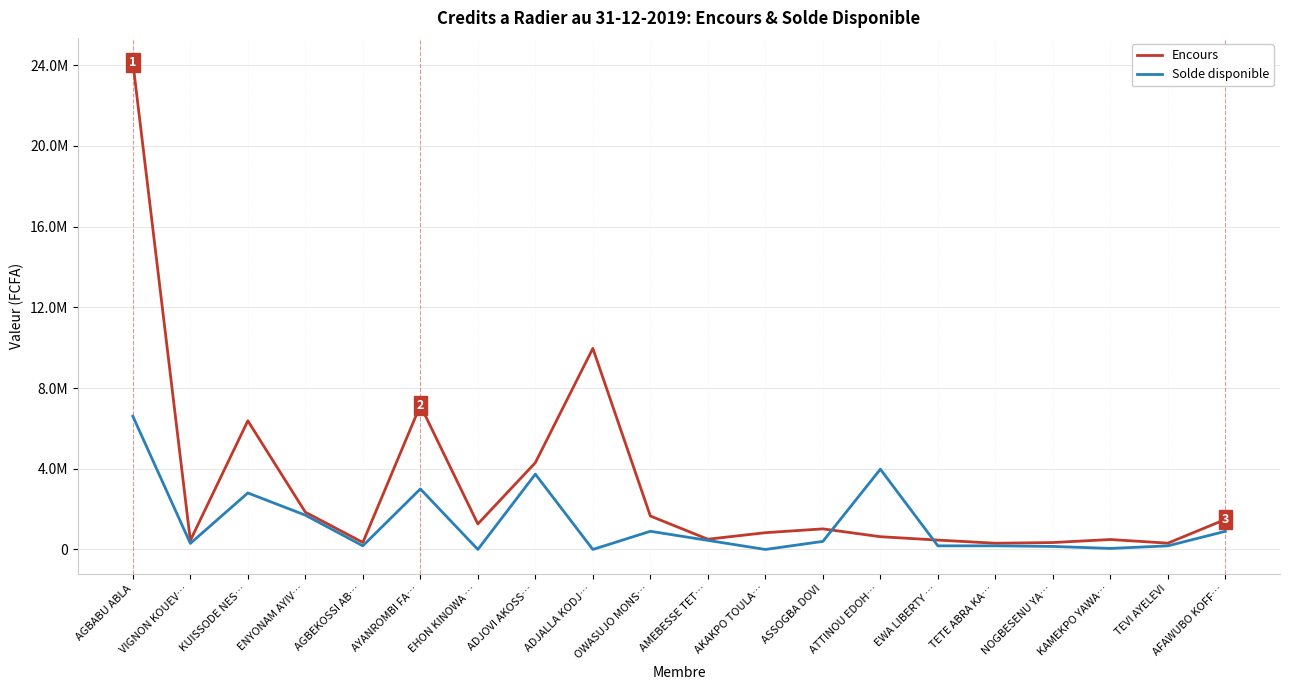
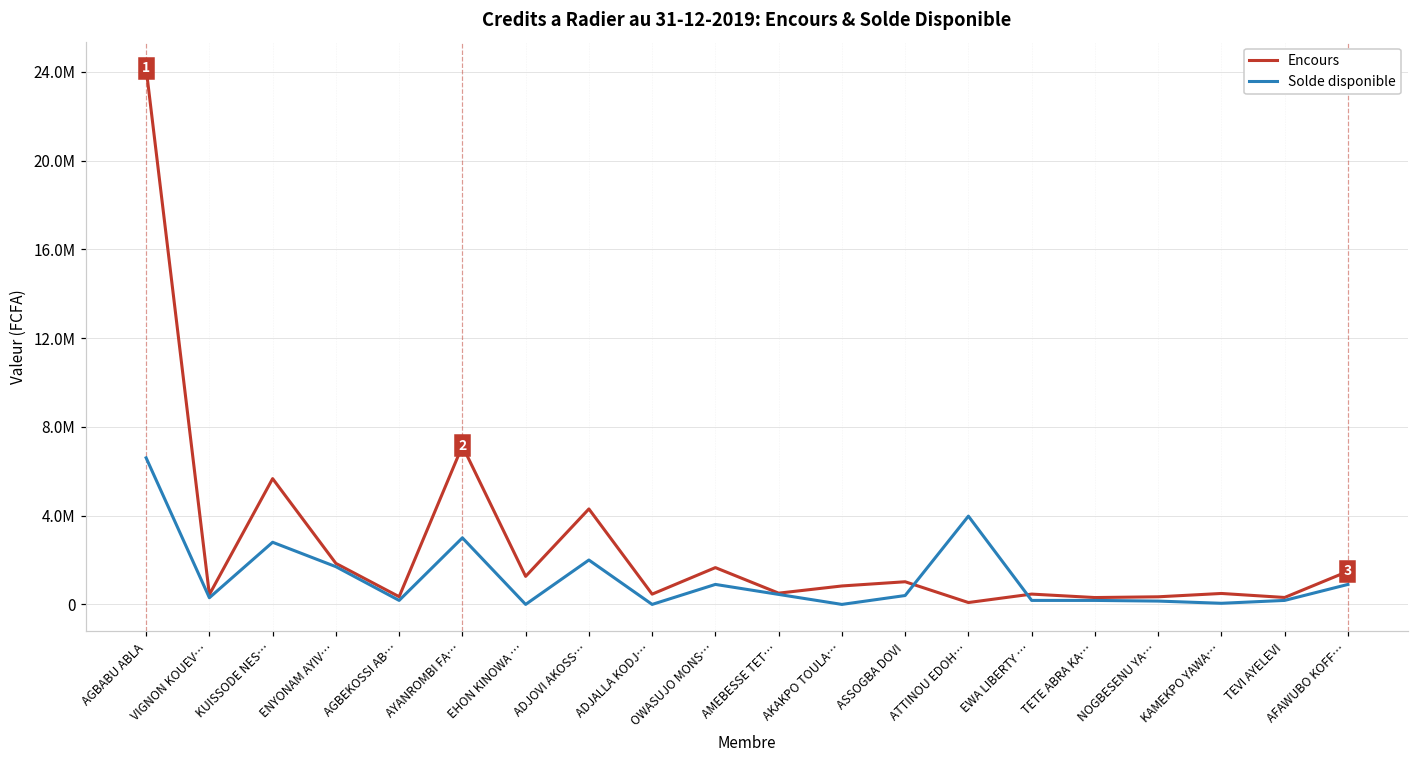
  {
    "Encours": {
      "VIGNON KOUEV…": 400000,
-     "KUISSODE NES…": 6400000,
+     "KUISSODE NES…": 5700000,
      "ENYONAM AYIV…": 1800000,
      "AGBEKOSSI AB…": 300000,
      "EHON KINOWA …": 1300000,
      "ADJOVI AKOSS…": 4300000,
-     "ADJALLA KODJ…": 10000000,
+     "ADJALLA KODJ…": 500000,
      "OWASUJO MONS…": 1700000,
      "AKAKPO TOULA…": 800000,
      "ASSOGBA DOVI": 1000000,
-     "ATTINOU EDOH…": 600000,
+     "ATTINOU EDOH…": 100000,
      "EWA LIBERTY …": 500000,
      "TETE ABRA KA…": 300000,
      "NOGBESENU YA…": 300000,
      "KAMEKPO YAWA…": 500000,
      "TEVI AYELEVI": 300000
    },
    "Solde disponible": {
      "AGBABU ABLA": 6600000,
      "VIGNON KOUEV…": 300000,
      "KUISSODE NES…": 2800000,
      "ENYONAM AYIV…": 1700000,
      "AGBEKOSSI AB…": 200000,
      "AYANROMBI FA…": 3000000,
      "EHON KINOWA …": 0,
-     "ADJOVI AKOSS…": 3700000,
+     "ADJOVI AKOSS…": 2000000,
      "ADJALLA KODJ…": 0,
      "OWASUJO MONS…": 900000,
      "AKAKPO TOULA…": 0,
      "ASSOGBA DOVI": 400000,
      "ATTINOU EDOH…": 4000000,
      "EWA LIBERTY …": 200000,
      "TETE ABRA KA…": 200000,
      "NOGBESENU YA…": 200000,
      "KAMEKPO YAWA…": 100000,
      "TEVI AYELEVI": 200000,
      "AFAWUBO KOFF…": 900000
    }
  }
